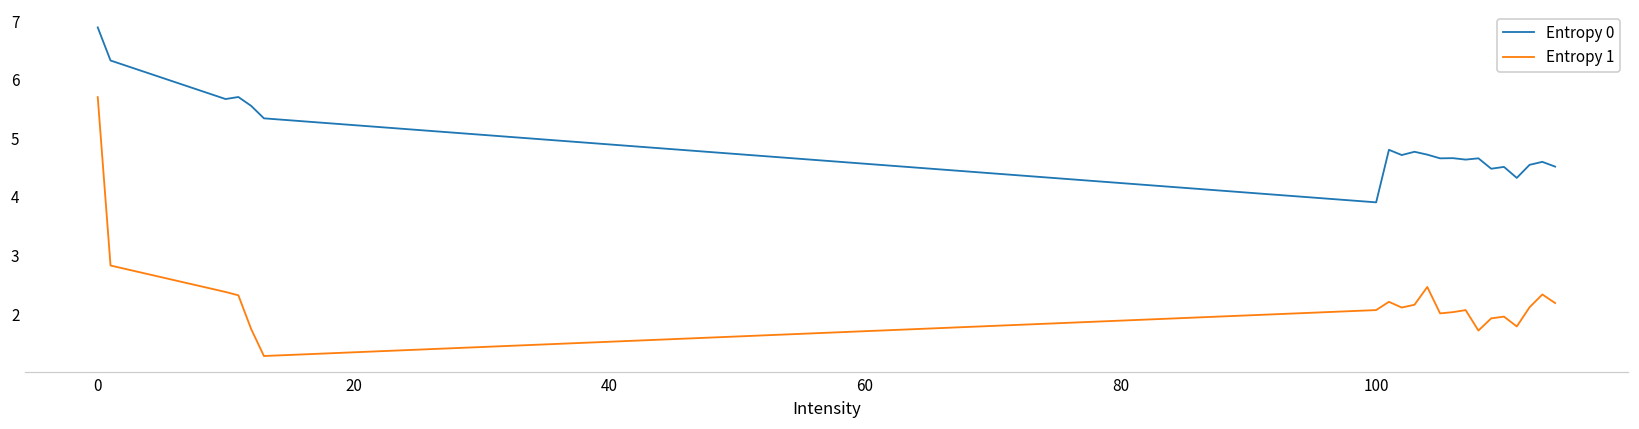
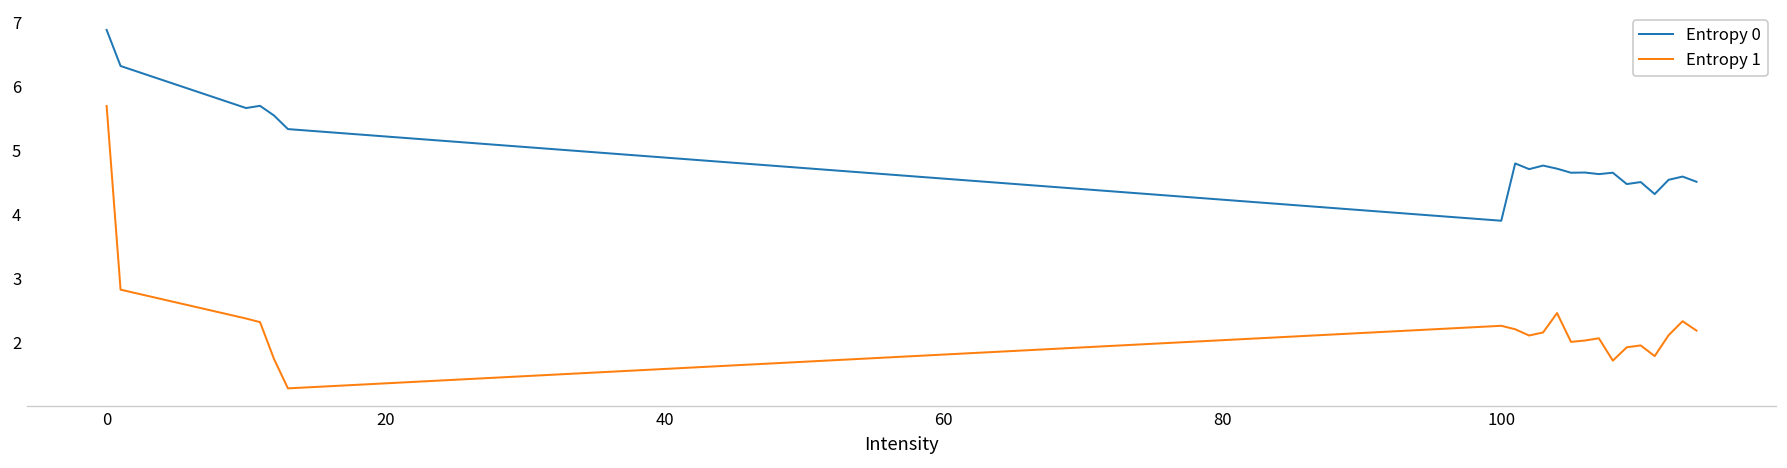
  {
    "Entropy 0": {
      "0": 6.9,
      "100": 3.9
    },
    "Entropy 1": {
      "0": 5.7,
-     "100": 2.1
+     "100": 2.3
    }
  }
